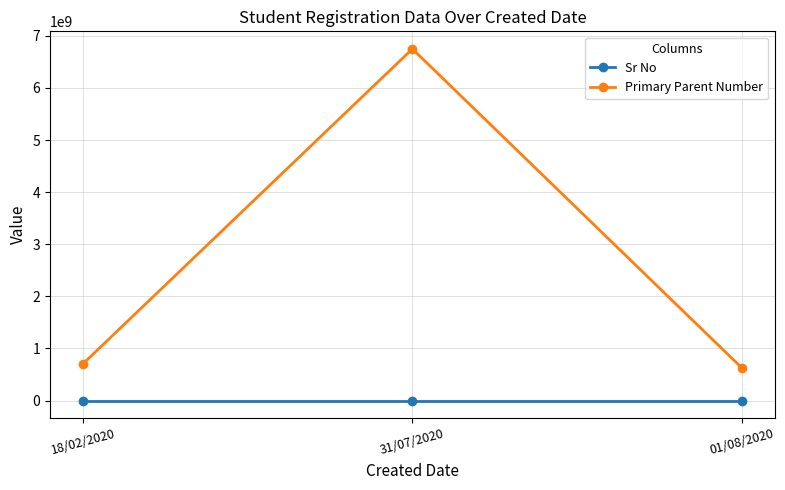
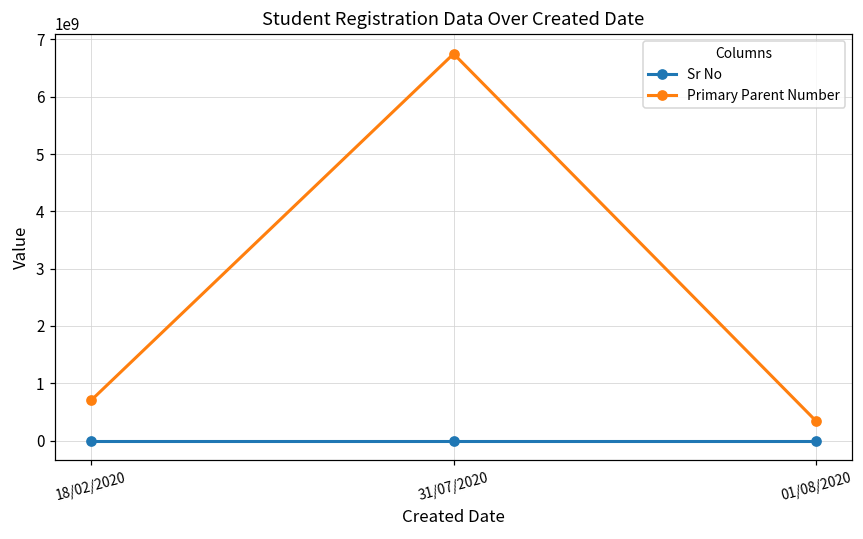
  {
    "Sr No": {
      "18/02/2020": 0,
      "31/07/2020": 0,
      "01/08/2020": 0
    },
    "Primary Parent Number": {
      "18/02/2020": 700000000,
      "31/07/2020": 6700000000,
-     "01/08/2020": 600000000
+     "01/08/2020": 300000000
    }
  }
